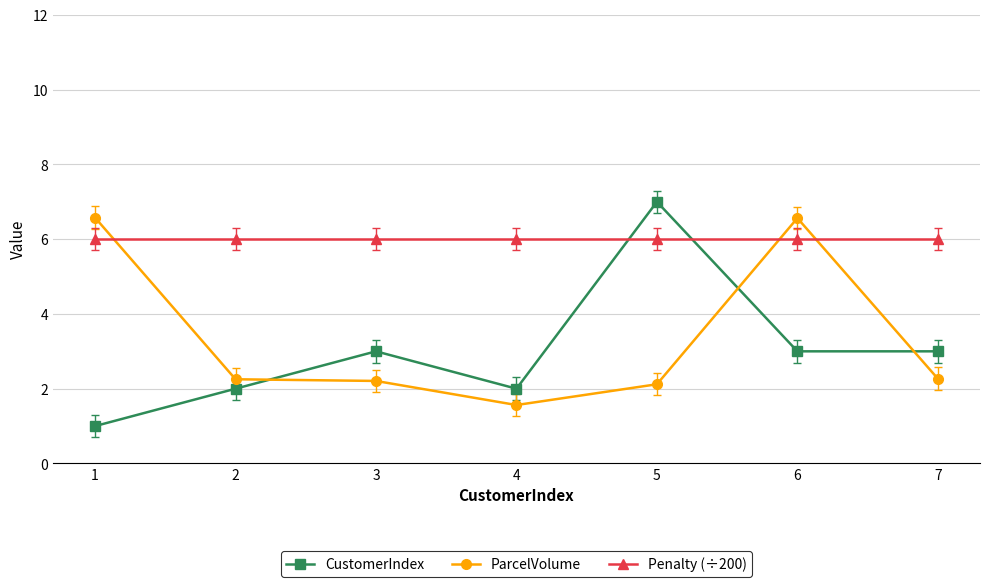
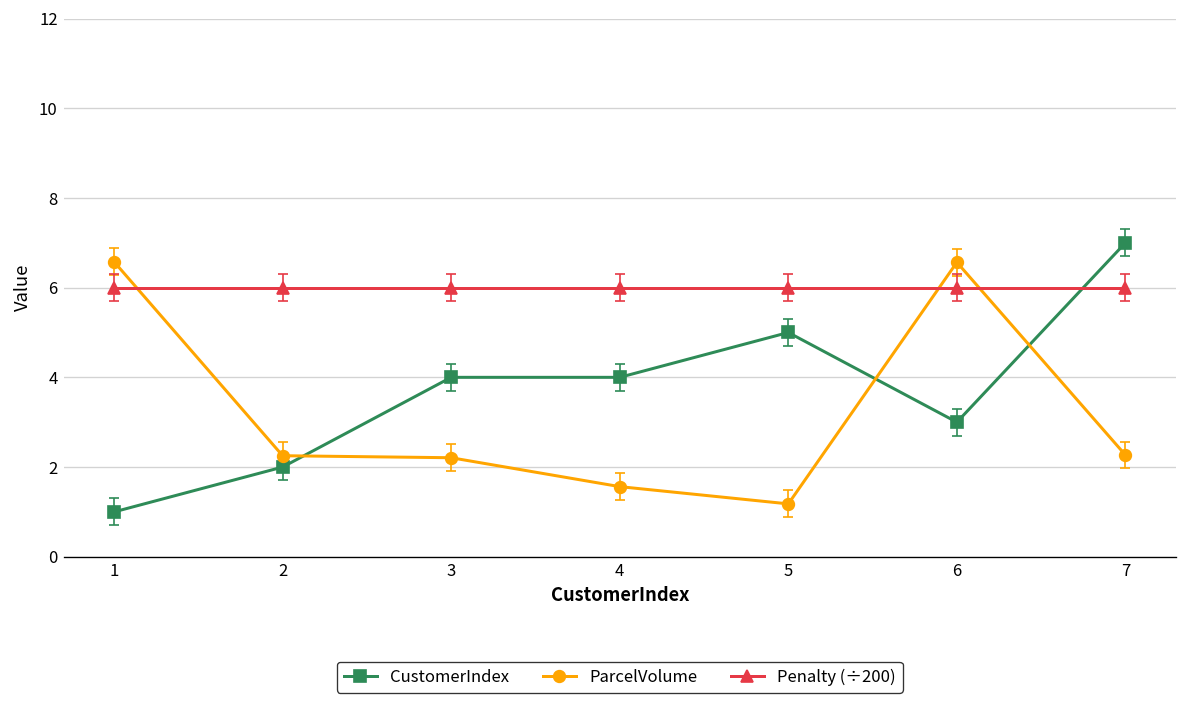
  {
    "CustomerIndex": {
      "1": 1,
-     "3": 3,
-     "4": 2,
-     "5": 7,
+     "3": 4,
+     "4": 4,
+     "5": 5,
      "6": 3,
-     "7": 3
+     "7": 7
    },
    "ParcelVolume": {
      "1": 6.6,
      "3": 2.2,
      "4": 1.6,
-     "5": 2.1,
+     "5": 1.2,
      "6": 6.6,
      "7": 2.3
    },
    "Penalty (÷200)": {
      "1": 6.0,
      "2": 6.0,
      "3": 6.0,
      "4": 6.0,
      "5": 6.0,
      "6": 6.0,
      "7": 6.0
    }
  }
